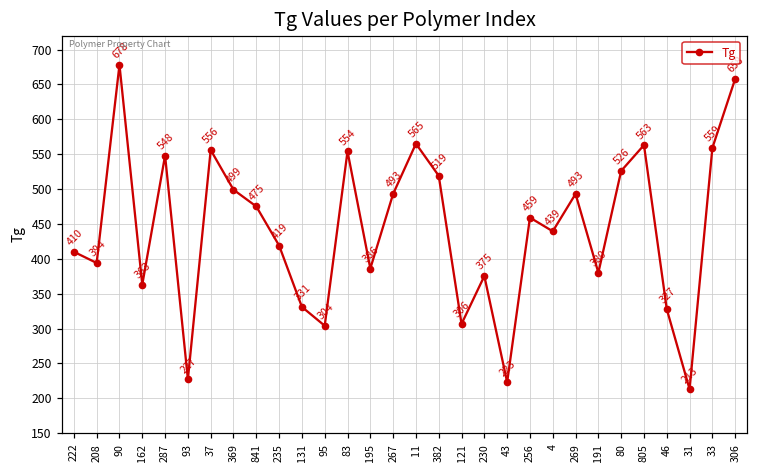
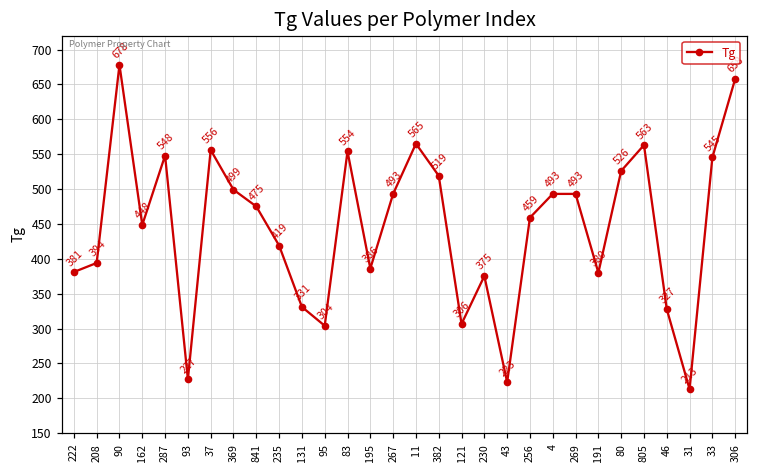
  {
-   "222": 410,
+   "222": 381,
    "208": 394,
-   "162": 363,
+   "162": 448,
    "287": 548,
    "93": 227,
    "37": 556,
    "369": 499,
    "841": 475,
    "235": 419,
    "131": 331,
    "95": 304,
    "83": 554,
    "195": 386,
    "267": 493,
    "11": 565,
    "382": 519,
    "230": 375,
    "43": 223,
    "256": 459,
-   "4": 439,
+   "4": 493,
    "269": 493,
    "191": 380,
    "80": 526,
    "805": 563,
    "31": 213,
-   "33": 559
+   "33": 545
  }
